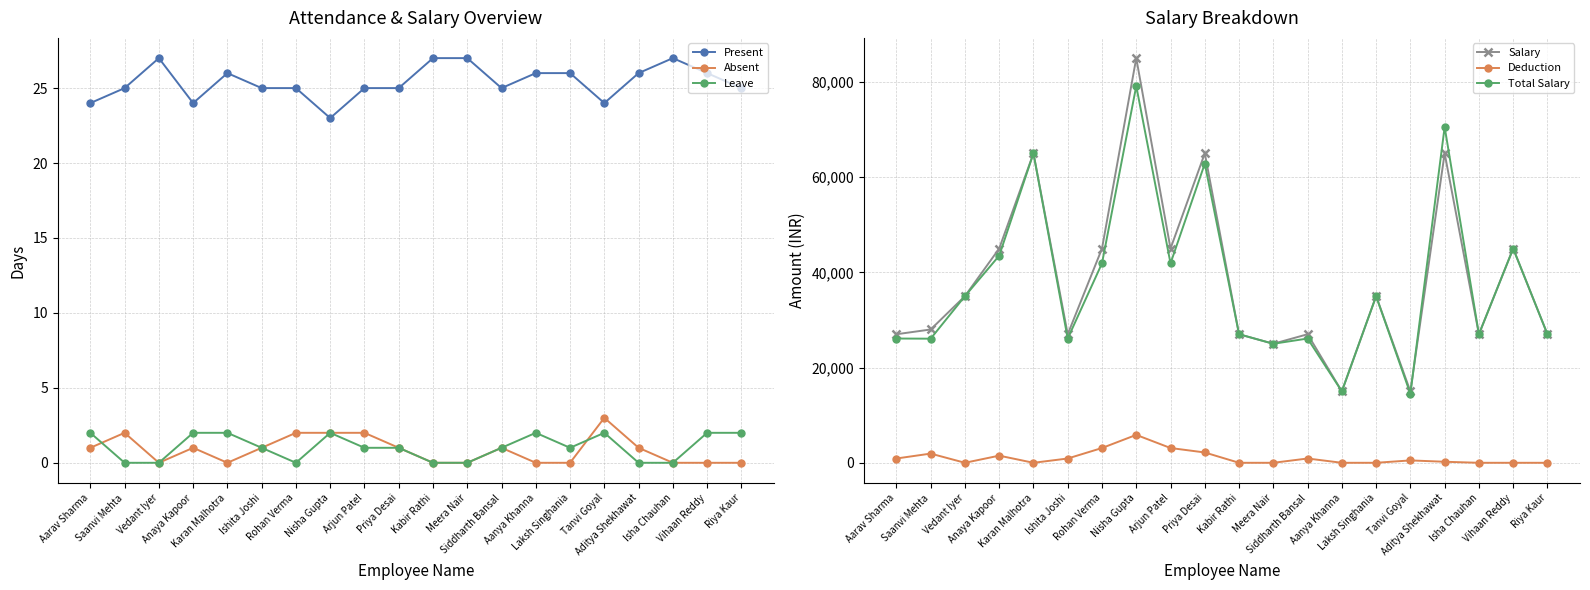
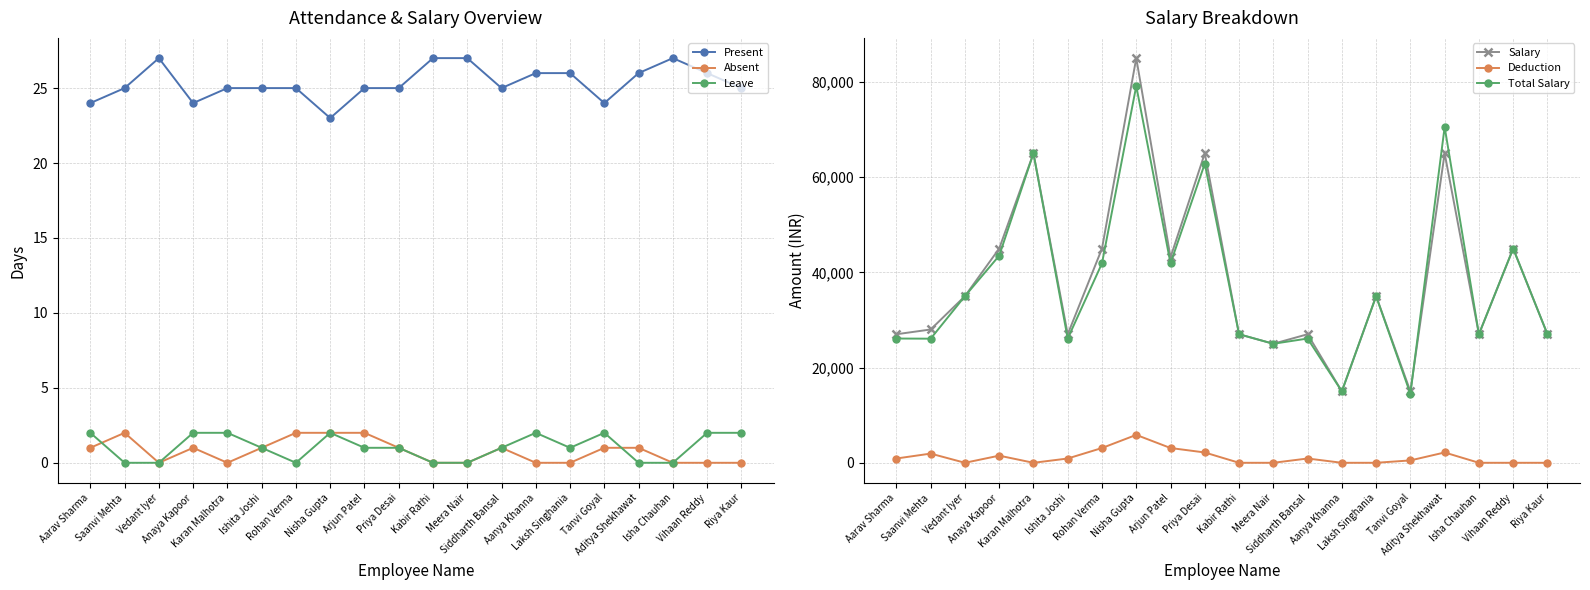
  {
    "Attendance & Salary Overview": {
      "Present": {
        "Aarav Sharma": "24",
        "Saanvi Mehta": "25",
        "Vedant Iyer": "27",
        "Anaya Kapoor": "24",
-       "Karan Malhotra": "26",
+       "Karan Malhotra": "25",
        "Ishita Joshi": "25",
        "Rohan Verma": "25",
        "Nisha Gupta": "23",
        "Arjun Patel": "25",
        "Priya Desai": "25",
        "Kabir Rathi": "27",
        "Meera Nair": "27",
        "Siddharth Bansal": "25",
        "Aanya Khanna": "26",
        "Laksh Singhania": "26",
        "Tanvi Goyal": "24",
        "Aditya Shekhawat": "26",
        "Isha Chauhan": "27"
      },
      "Absent": {
        "Aarav Sharma": "1",
        "Saanvi Mehta": "2",
        "Anaya Kapoor": "1",
        "Karan Malhotra": "0",
        "Rohan Verma": "2",
        "Arjun Patel": "2",
        "Aanya Khanna": "0",
        "Laksh Singhania": "0",
-       "Tanvi Goyal": "3",
+       "Tanvi Goyal": "1",
        "Aditya Shekhawat": "1",
        "Vihaan Reddy": "0",
        "Riya Kaur": "0"
      },
      "Leave": {
        "Aarav Sharma": "2",
        "Saanvi Mehta": "0",
        "Anaya Kapoor": "2",
        "Karan Malhotra": "2",
        "Rohan Verma": "0",
        "Arjun Patel": "1",
        "Aanya Khanna": "2",
        "Laksh Singhania": "1",
        "Tanvi Goyal": "2",
        "Aditya Shekhawat": "0",
        "Vihaan Reddy": "2",
        "Riya Kaur": "2"
      }
    },
    "Salary Breakdown": {
      "Salary": {
        "Aarav Sharma": "27,000",
        "Saanvi Mehta": "28,000",
        "Anaya Kapoor": "45,000",
        "Ishita Joshi": "27,000",
        "Rohan Verma": "45,000",
        "Nisha Gupta": "85,000",
-       "Arjun Patel": "45,000",
+       "Arjun Patel": "43,000",
        "Priya Desai": "65,000",
        "Siddharth Bansal": "27,000",
        "Aditya Shekhawat": "65,000"
      },
      "Deduction": {
        "Aarav Sharma": "1,000",
        "Saanvi Mehta": "2,000",
        "Vedant Iyer": "0",
        "Anaya Kapoor": "2,000",
        "Karan Malhotra": "0",
        "Ishita Joshi": "1,000",
        "Rohan Verma": "3,000",
        "Nisha Gupta": "6,000",
        "Arjun Patel": "3,000",
        "Priya Desai": "2,000",
        "Kabir Rathi": "0",
        "Meera Nair": "0",
        "Siddharth Bansal": "1,000",
        "Aanya Khanna": "0",
        "Laksh Singhania": "0",
        "Tanvi Goyal": "1,000",
-       "Aditya Shekhawat": "0",
+       "Aditya Shekhawat": "2,000",
        "Isha Chauhan": "0",
        "Vihaan Reddy": "0",
        "Riya Kaur": "0"
      },
      "Total Salary": {
        "Aarav Sharma": "26,000",
        "Saanvi Mehta": "26,000",
        "Anaya Kapoor": "44,000",
        "Ishita Joshi": "26,000",
        "Rohan Verma": "42,000",
        "Nisha Gupta": "79,000",
        "Arjun Patel": "42,000",
        "Priya Desai": "63,000",
        "Siddharth Bansal": "26,000",
        "Aditya Shekhawat": "71,000"
      }
    }
  }
